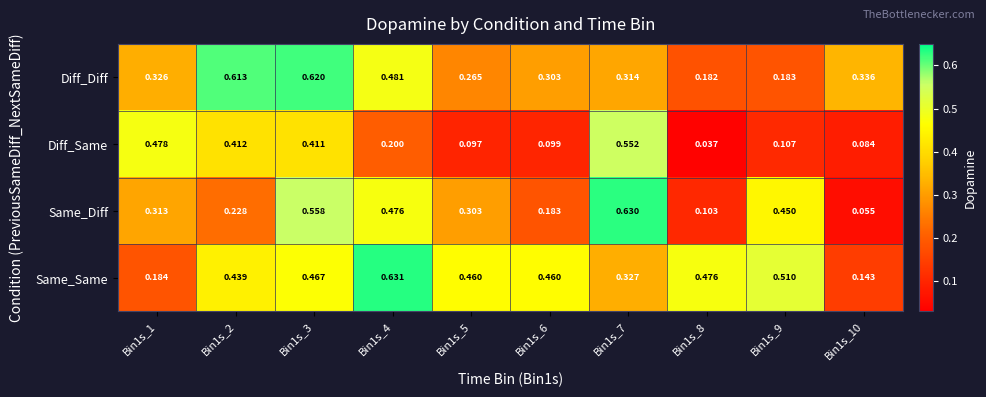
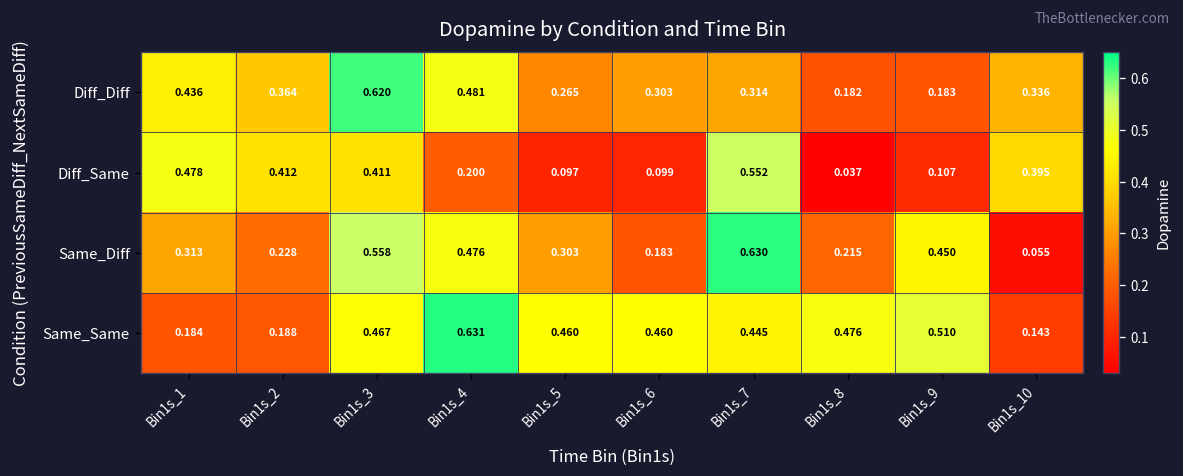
  {
    "Diff_Diff": {
-     "Bin1s_1": 0.326,
-     "Bin1s_2": 0.613,
+     "Bin1s_1": 0.436,
+     "Bin1s_2": 0.364,
      "Bin1s_3": 0.620,
      "Bin1s_4": 0.481,
      "Bin1s_5": 0.265,
      "Bin1s_6": 0.303,
      "Bin1s_7": 0.314,
      "Bin1s_8": 0.182,
      "Bin1s_9": 0.183,
      "Bin1s_10": 0.336
    },
    "Diff_Same": {
      "Bin1s_1": 0.478,
      "Bin1s_2": 0.412,
      "Bin1s_3": 0.411,
      "Bin1s_4": 0.200,
      "Bin1s_5": 0.097,
      "Bin1s_6": 0.099,
      "Bin1s_7": 0.552,
      "Bin1s_8": 0.037,
      "Bin1s_9": 0.107,
-     "Bin1s_10": 0.084
+     "Bin1s_10": 0.395
    },
    "Same_Diff": {
      "Bin1s_1": 0.313,
      "Bin1s_2": 0.228,
      "Bin1s_3": 0.558,
      "Bin1s_4": 0.476,
      "Bin1s_5": 0.303,
      "Bin1s_6": 0.183,
      "Bin1s_7": 0.630,
-     "Bin1s_8": 0.103,
+     "Bin1s_8": 0.215,
      "Bin1s_9": 0.450,
      "Bin1s_10": 0.055
    },
    "Same_Same": {
      "Bin1s_1": 0.184,
-     "Bin1s_2": 0.439,
+     "Bin1s_2": 0.188,
      "Bin1s_3": 0.467,
      "Bin1s_4": 0.631,
      "Bin1s_5": 0.460,
      "Bin1s_6": 0.460,
-     "Bin1s_7": 0.327,
+     "Bin1s_7": 0.445,
      "Bin1s_8": 0.476,
      "Bin1s_9": 0.510,
      "Bin1s_10": 0.143
    }
  }
